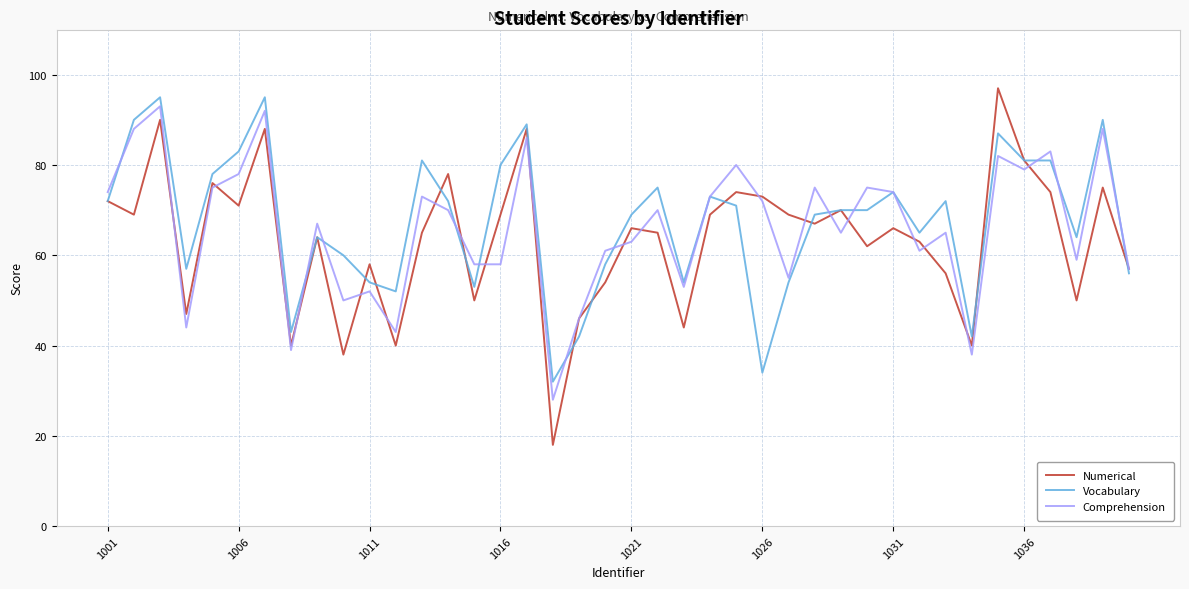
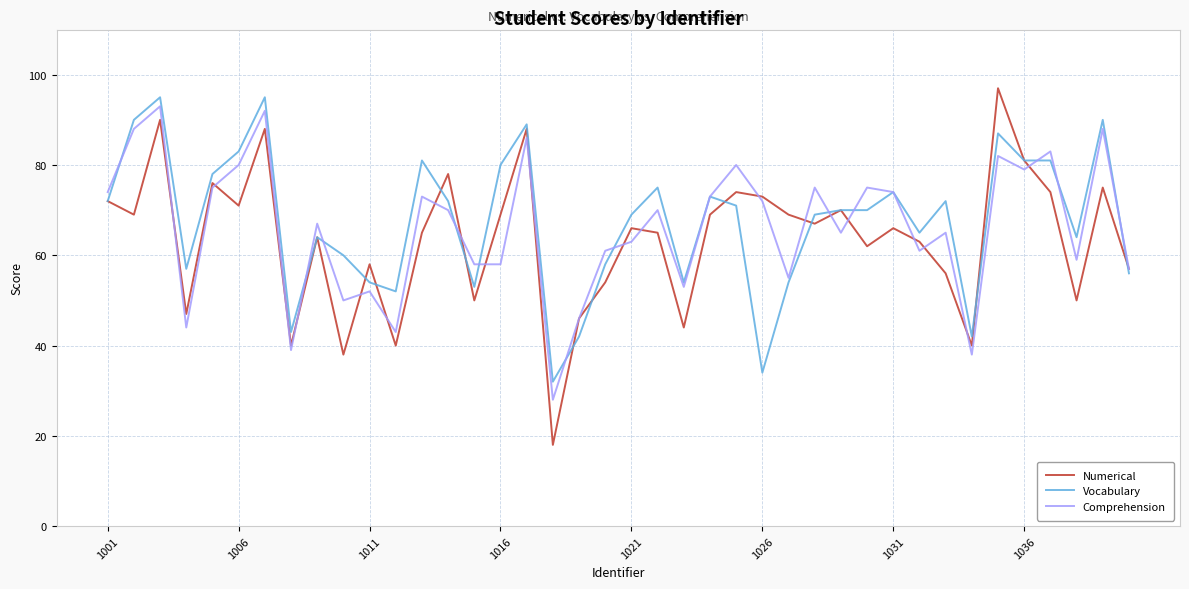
  {
    "Numerical": {
      "1006": 71,
      "1011": 58,
      "1016": 69,
      "1021": 66,
      "1026": 73,
      "1031": 66
    },
    "Vocabulary": {
      "1006": 83,
      "1011": 54,
      "1016": 80,
      "1021": 69,
      "1026": 34
    },
    "Comprehension": {
      "1001": 74,
-     "1006": 78,
+     "1006": 80,
      "1011": 52,
      "1016": 58,
      "1021": 63,
      "1026": 72,
      "1036": 79
    }
  }
